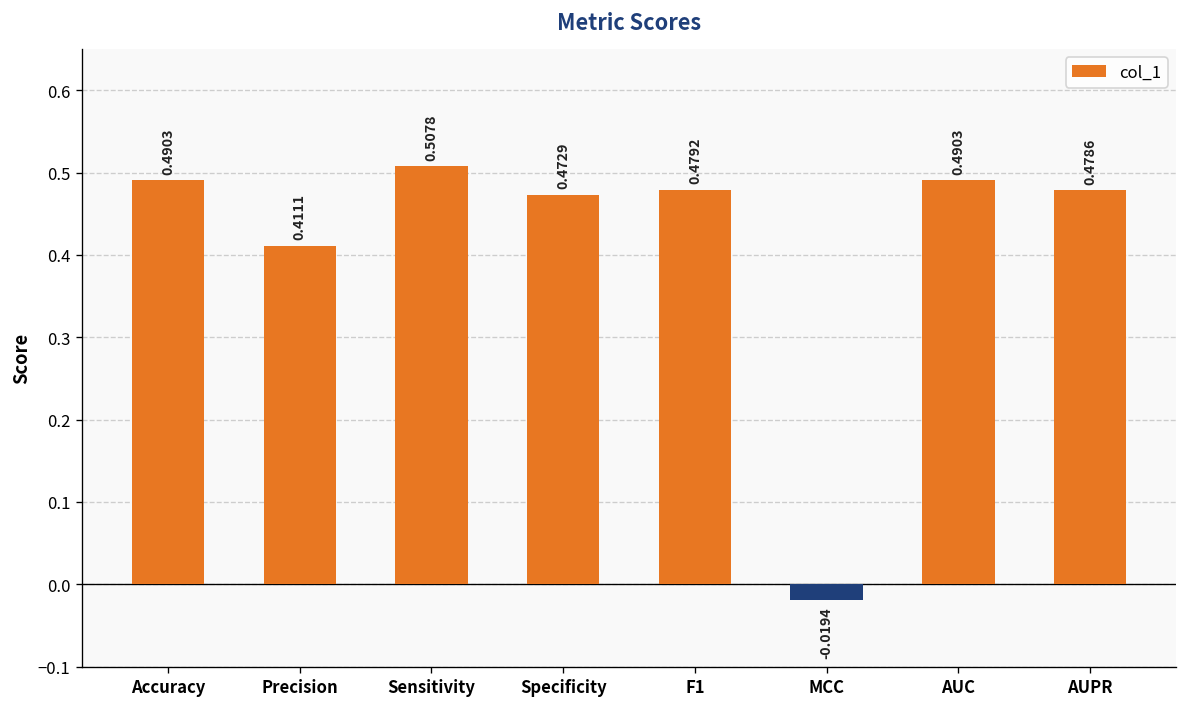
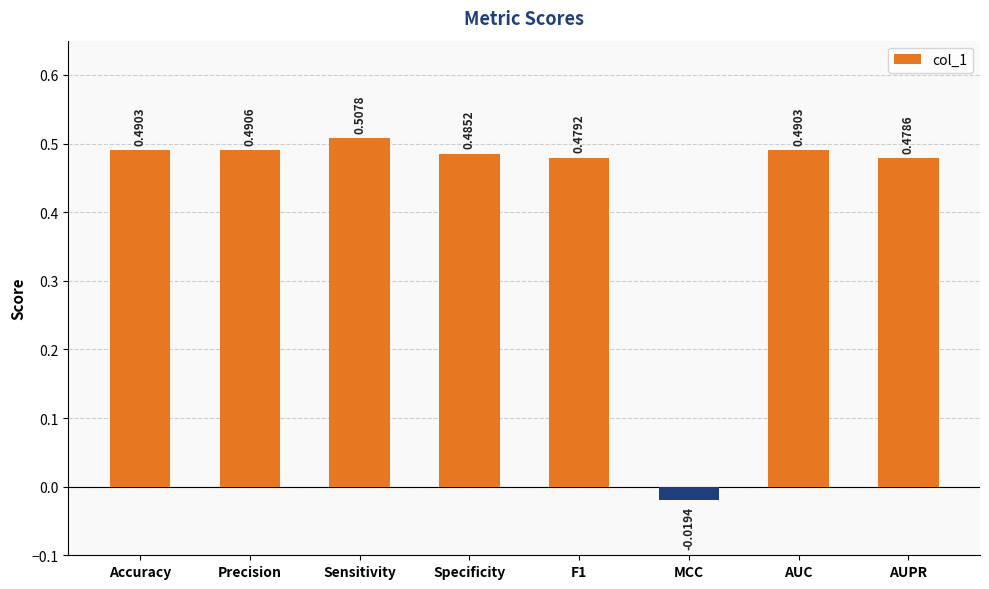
  {
    "Accuracy": 0.4903,
-   "Precision": 0.4111,
+   "Precision": 0.4906,
    "Sensitivity": 0.5078,
-   "Specificity": 0.4729,
+   "Specificity": 0.4852,
    "F1": 0.4792,
    "MCC": -0.0194,
    "AUC": 0.4903,
    "AUPR": 0.4786
  }
